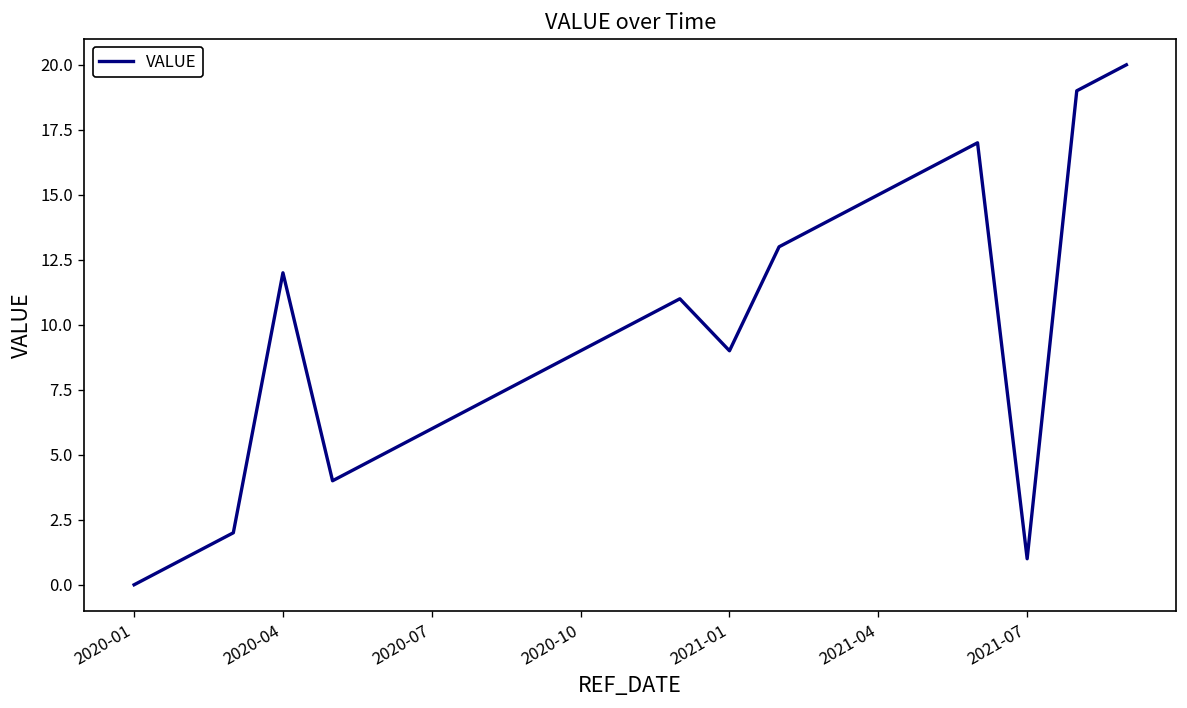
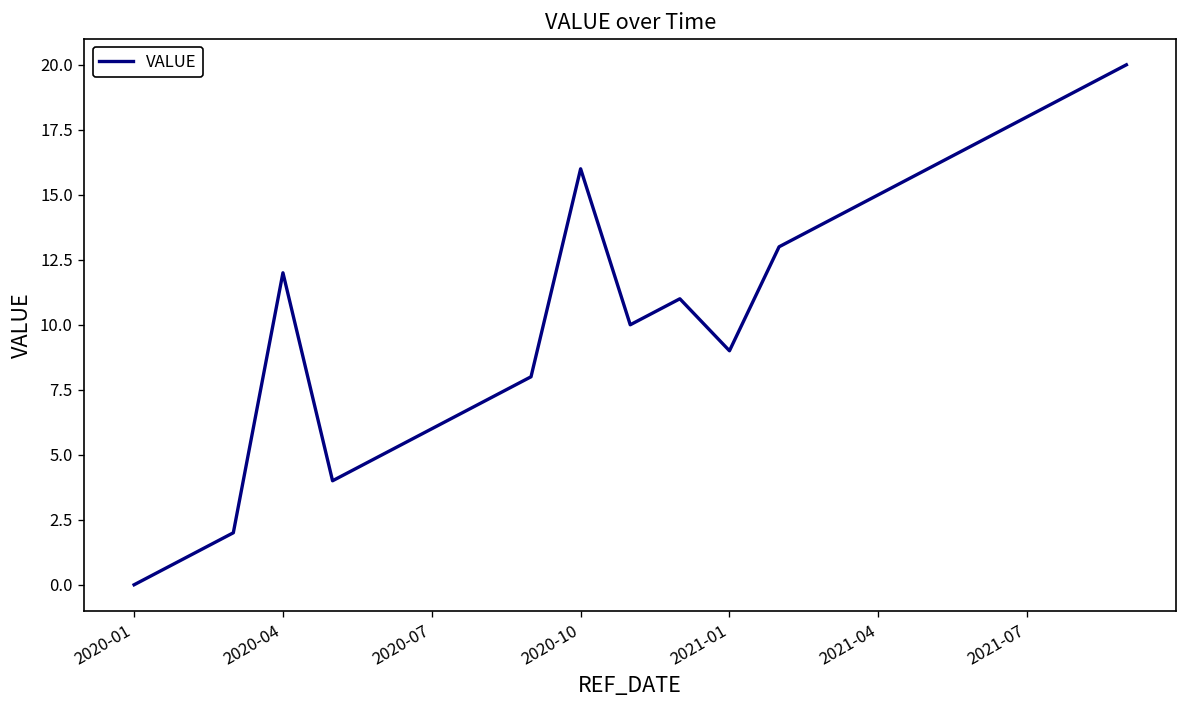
  {
    "2020-01": 0,
    "2020-04": 12,
    "2020-07": 6,
-   "2020-10": 9,
+   "2020-10": 16,
    "2021-01": 9,
    "2021-04": 15,
-   "2021-07": 1
+   "2021-07": 18
  }
